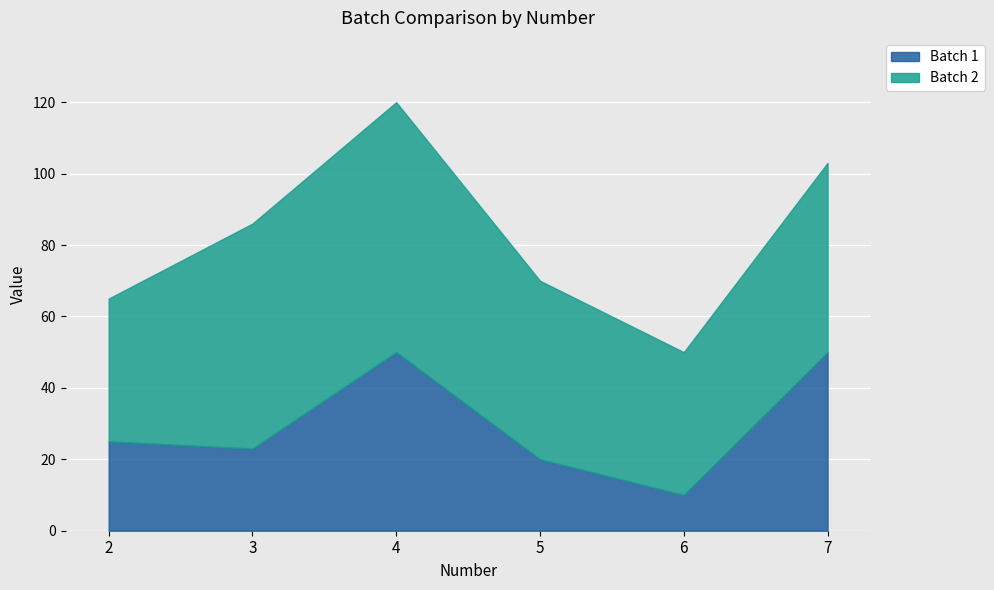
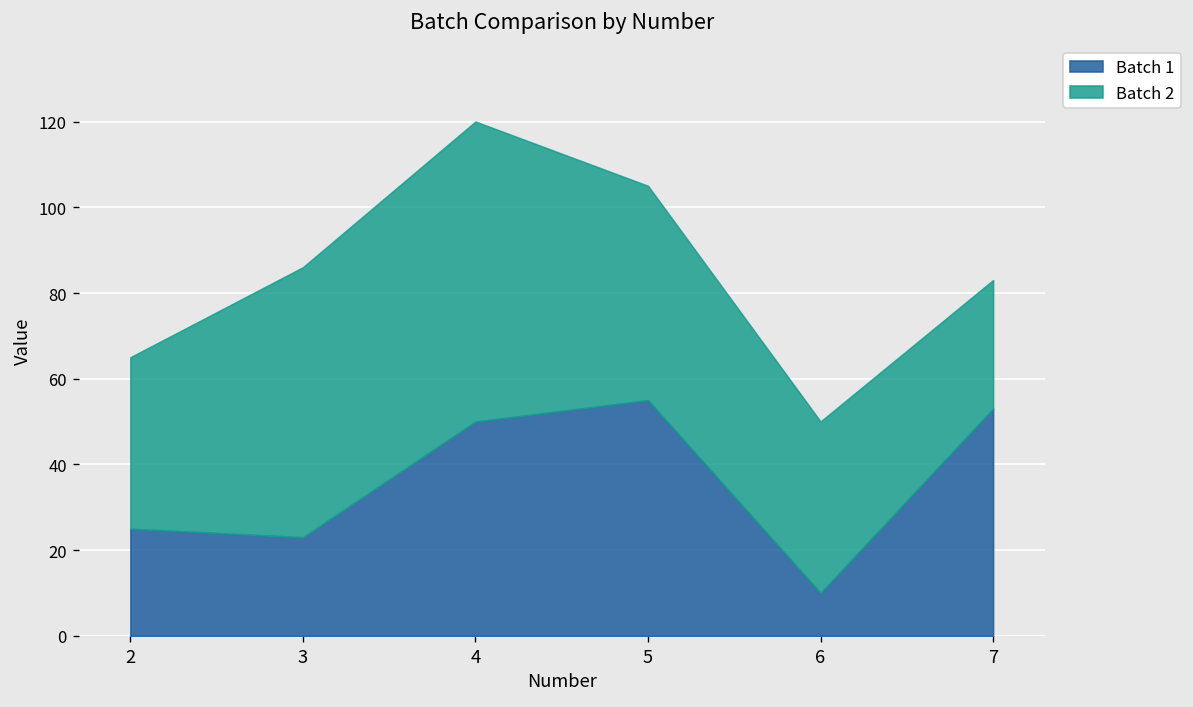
  {
    "Batch 1": {
      "2": 25,
      "3": 23,
      "4": 50,
-     "5": 20,
+     "5": 55,
      "6": 10,
-     "7": 50
+     "7": 53
    },
    "Batch 2": {
      "2": 40,
      "3": 63,
      "4": 70,
      "5": 50,
      "6": 40,
-     "7": 53
+     "7": 30
    }
  }
